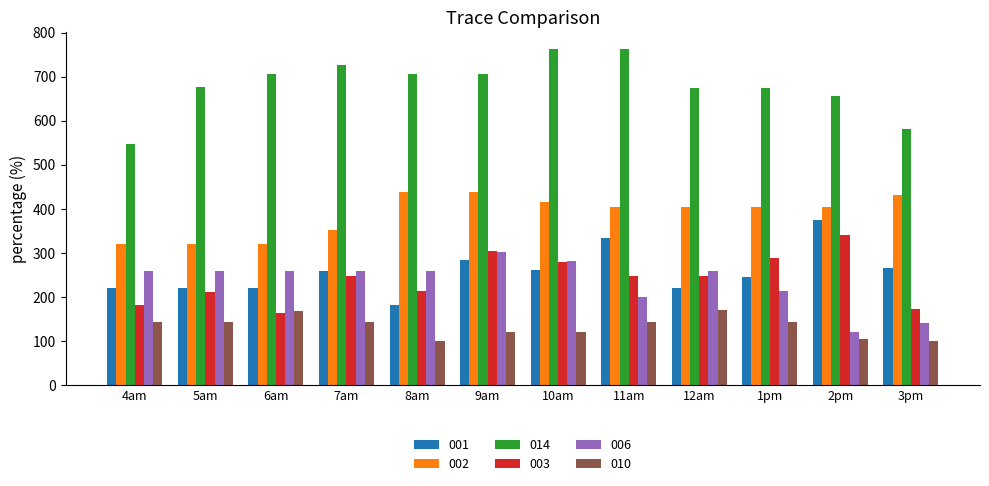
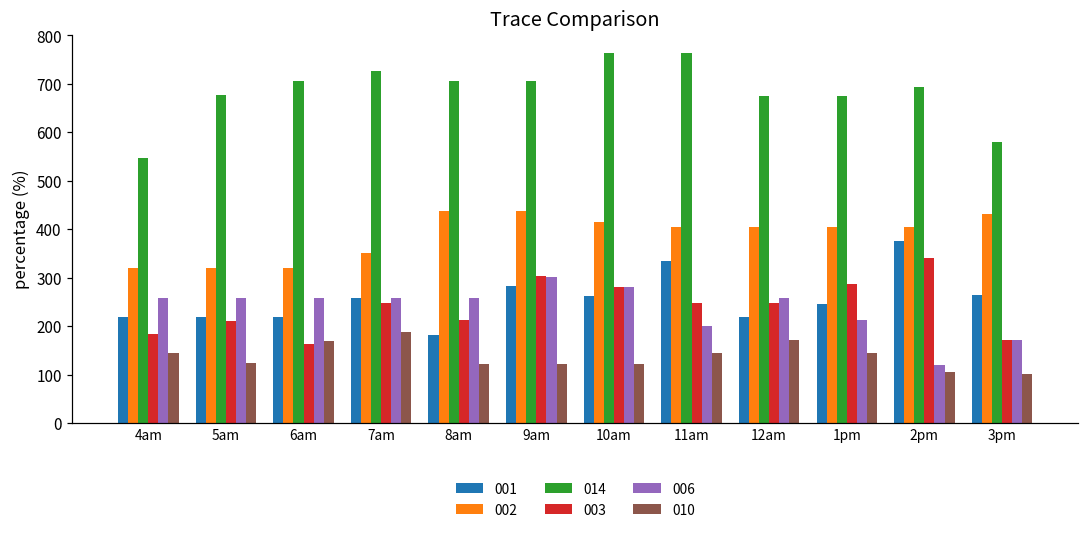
  {
    "001": {
      "4am": 220,
      "5am": 220,
      "6am": 220,
      "7am": 260,
      "8am": 180,
      "9am": 280,
      "10am": 260,
      "11am": 330,
      "12am": 220,
      "1pm": 250,
      "2pm": 370,
      "3pm": 270
    },
    "002": {
      "4am": 320,
      "5am": 320,
      "6am": 320,
      "7am": 350,
      "8am": 440,
      "9am": 440,
      "10am": 410,
      "11am": 410,
      "12am": 410,
      "1pm": 410,
      "2pm": 410,
      "3pm": 430
    },
    "014": {
      "4am": 550,
      "5am": 680,
      "6am": 710,
      "7am": 730,
      "8am": 710,
      "9am": 710,
      "10am": 760,
      "11am": 760,
      "12am": 670,
      "1pm": 670,
-     "2pm": 660,
+     "2pm": 690,
      "3pm": 580
    },
    "003": {
      "4am": 180,
      "5am": 210,
      "6am": 160,
      "7am": 250,
      "8am": 210,
      "9am": 300,
      "10am": 280,
      "11am": 250,
      "12am": 250,
      "1pm": 290,
      "2pm": 340,
      "3pm": 170
    },
    "006": {
      "4am": 260,
      "5am": 260,
      "6am": 260,
      "7am": 260,
      "8am": 260,
      "9am": 300,
      "10am": 280,
      "11am": 200,
      "12am": 260,
      "1pm": 210,
      "2pm": 120,
-     "3pm": 140
+     "3pm": 170
    },
    "010": {
      "4am": 140,
-     "5am": 140,
+     "5am": 120,
      "6am": 170,
-     "7am": 140,
-     "8am": 100,
+     "7am": 190,
+     "8am": 120,
      "9am": 120,
      "10am": 120,
      "11am": 140,
      "12am": 170,
      "1pm": 140,
      "2pm": 100,
      "3pm": 100
    }
  }
